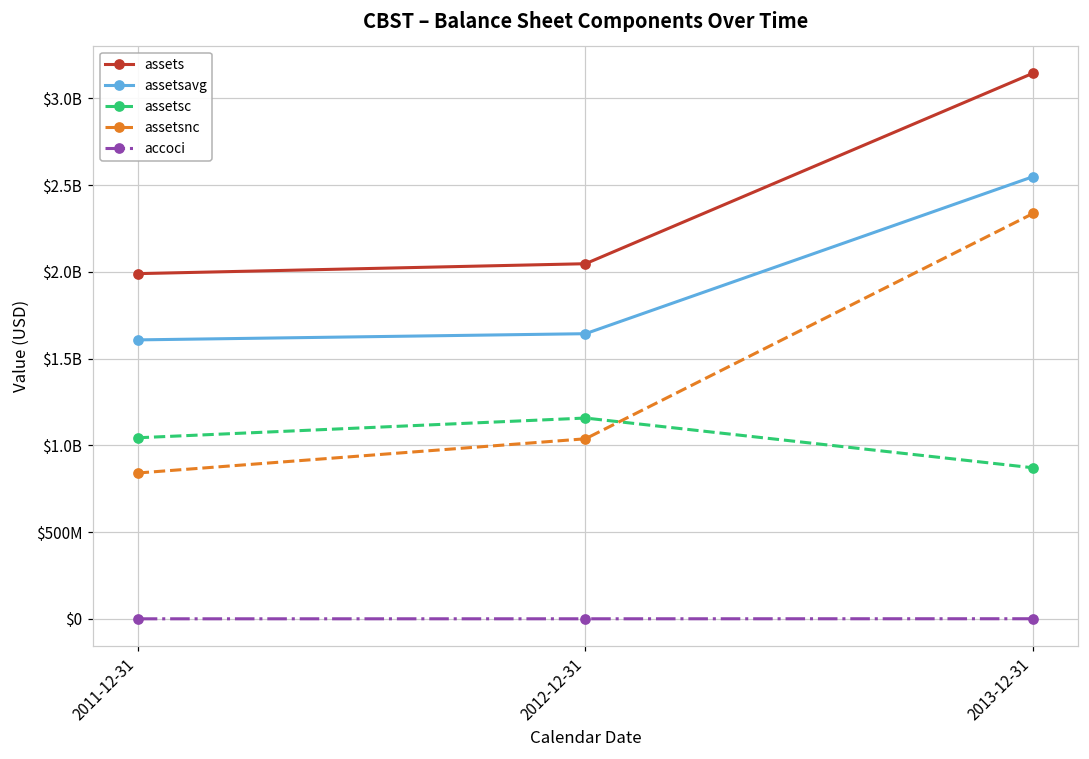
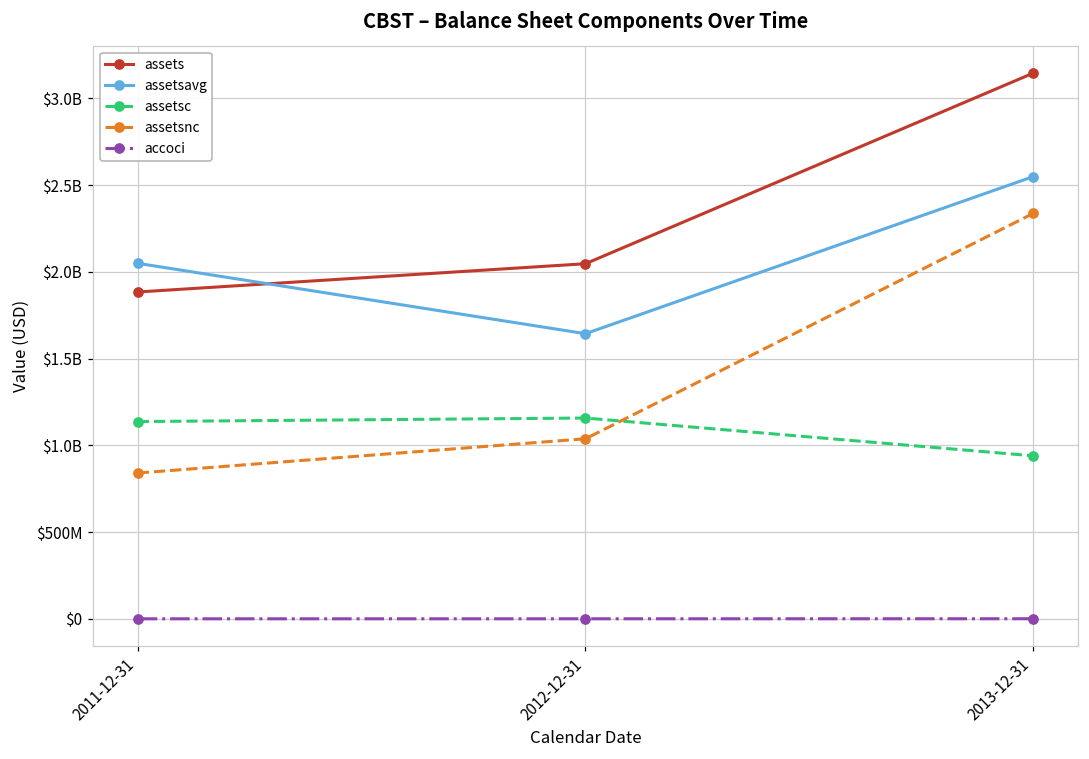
  {
    "assets": {
-     "2011-12-31": "$1990000000",
+     "2011-12-31": "$1880000000",
      "2012-12-31": "$2050000000",
      "2013-12-31": "$3150000000"
    },
    "assetsavg": {
-     "2011-12-31": "$1610000000",
+     "2011-12-31": "$2050000000",
      "2012-12-31": "$1640000000",
      "2013-12-31": "$2550000000"
    },
    "assetsc": {
-     "2011-12-31": "$1040000000",
+     "2011-12-31": "$1140000000",
      "2012-12-31": "$1160000000",
-     "2013-12-31": "$870000000"
+     "2013-12-31": "$940000000"
    },
    "assetsnc": {
      "2011-12-31": "$840000000",
      "2012-12-31": "$1040000000",
      "2013-12-31": "$2340000000"
    },
    "accoci": {
      "2011-12-31": "$0",
      "2012-12-31": "$0",
      "2013-12-31": "$0"
    }
  }
